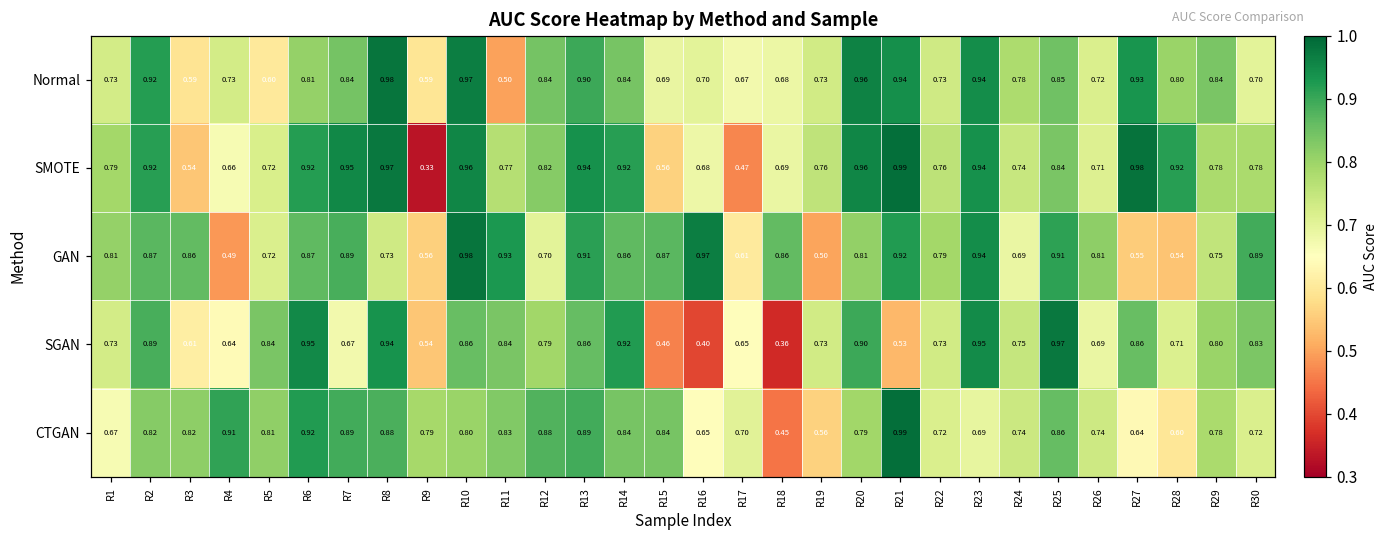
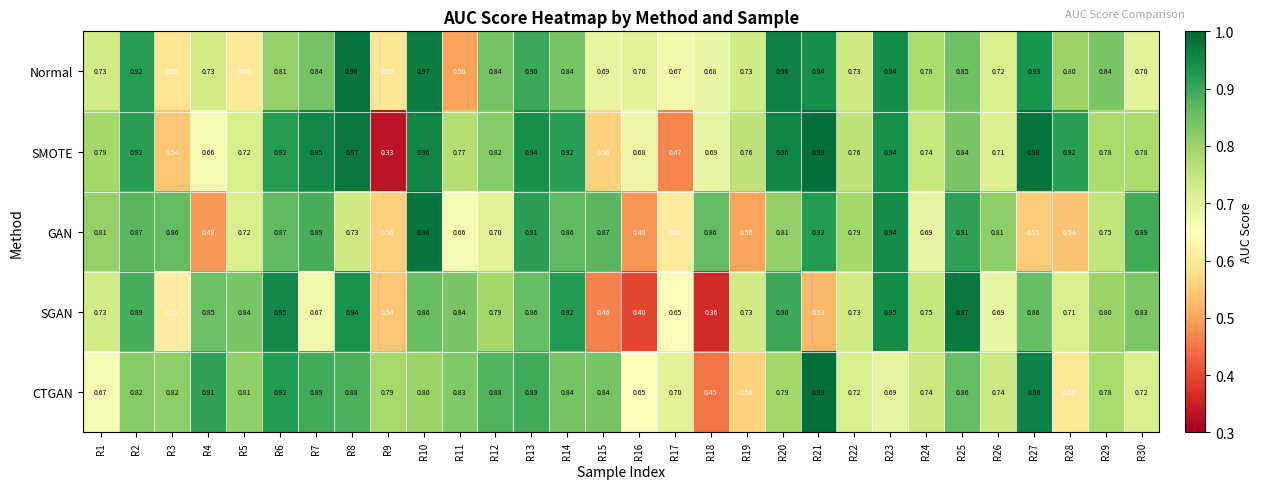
  {
    "Normal": {
      "R1": 0.73,
      "R2": 0.92,
      "R3": 0.59,
      "R4": 0.73,
      "R5": 0.60,
      "R6": 0.81,
      "R7": 0.84,
      "R8": 0.98,
      "R9": 0.59,
      "R10": 0.97,
      "R11": 0.50,
      "R12": 0.84,
      "R13": 0.90,
      "R14": 0.84,
      "R15": 0.69,
      "R16": 0.70,
      "R17": 0.67,
      "R18": 0.68,
      "R19": 0.73,
      "R20": 0.96,
      "R21": 0.94,
      "R22": 0.73,
      "R23": 0.94,
      "R24": 0.78,
      "R25": 0.85,
      "R26": 0.72,
      "R27": 0.93,
      "R28": 0.80,
      "R29": 0.84,
      "R30": 0.70
    },
    "SMOTE": {
      "R1": 0.79,
      "R2": 0.92,
      "R3": 0.54,
      "R4": 0.66,
      "R5": 0.72,
      "R6": 0.92,
      "R7": 0.95,
      "R8": 0.97,
      "R9": 0.33,
      "R10": 0.96,
      "R11": 0.77,
      "R12": 0.82,
      "R13": 0.94,
      "R14": 0.92,
      "R15": 0.56,
      "R16": 0.68,
      "R17": 0.47,
      "R18": 0.69,
      "R19": 0.76,
      "R20": 0.96,
      "R21": 0.99,
      "R22": 0.76,
      "R23": 0.94,
      "R24": 0.74,
      "R25": 0.84,
      "R26": 0.71,
      "R27": 0.98,
      "R28": 0.92,
      "R29": 0.78,
      "R30": 0.78
    },
    "GAN": {
      "R1": 0.81,
      "R2": 0.87,
      "R3": 0.86,
      "R4": 0.49,
      "R5": 0.72,
      "R6": 0.87,
      "R7": 0.89,
      "R8": 0.73,
      "R9": 0.56,
      "R10": 0.98,
-     "R11": 0.93,
+     "R11": 0.66,
      "R12": 0.70,
      "R13": 0.91,
      "R14": 0.86,
      "R15": 0.87,
-     "R16": 0.97,
+     "R16": 0.48,
      "R17": 0.61,
      "R18": 0.86,
      "R19": 0.50,
      "R20": 0.81,
      "R21": 0.92,
      "R22": 0.79,
      "R23": 0.94,
      "R24": 0.69,
      "R25": 0.91,
      "R26": 0.81,
      "R27": 0.55,
      "R28": 0.54,
      "R29": 0.75,
      "R30": 0.89
    },
    "SGAN": {
      "R1": 0.73,
      "R2": 0.89,
      "R3": 0.61,
-     "R4": 0.64,
+     "R4": 0.85,
      "R5": 0.84,
      "R6": 0.95,
      "R7": 0.67,
      "R8": 0.94,
      "R9": 0.54,
      "R10": 0.86,
      "R11": 0.84,
      "R12": 0.79,
      "R13": 0.86,
      "R14": 0.92,
      "R15": 0.46,
      "R16": 0.40,
      "R17": 0.65,
      "R18": 0.36,
      "R19": 0.73,
      "R20": 0.90,
      "R21": 0.53,
      "R22": 0.73,
      "R23": 0.95,
      "R24": 0.75,
      "R25": 0.97,
      "R26": 0.69,
      "R27": 0.86,
      "R28": 0.71,
      "R29": 0.80,
      "R30": 0.83
    },
    "CTGAN": {
      "R1": 0.67,
      "R2": 0.82,
      "R3": 0.82,
      "R4": 0.91,
      "R5": 0.81,
      "R6": 0.92,
      "R7": 0.89,
      "R8": 0.88,
      "R9": 0.79,
      "R10": 0.80,
      "R11": 0.83,
      "R12": 0.88,
      "R13": 0.89,
      "R14": 0.84,
      "R15": 0.84,
      "R16": 0.65,
      "R17": 0.70,
      "R18": 0.45,
      "R19": 0.56,
      "R20": 0.79,
      "R21": 0.99,
      "R22": 0.72,
      "R23": 0.69,
      "R24": 0.74,
      "R25": 0.86,
      "R26": 0.74,
-     "R27": 0.64,
+     "R27": 0.96,
      "R28": 0.60,
      "R29": 0.78,
      "R30": 0.72
    }
  }
